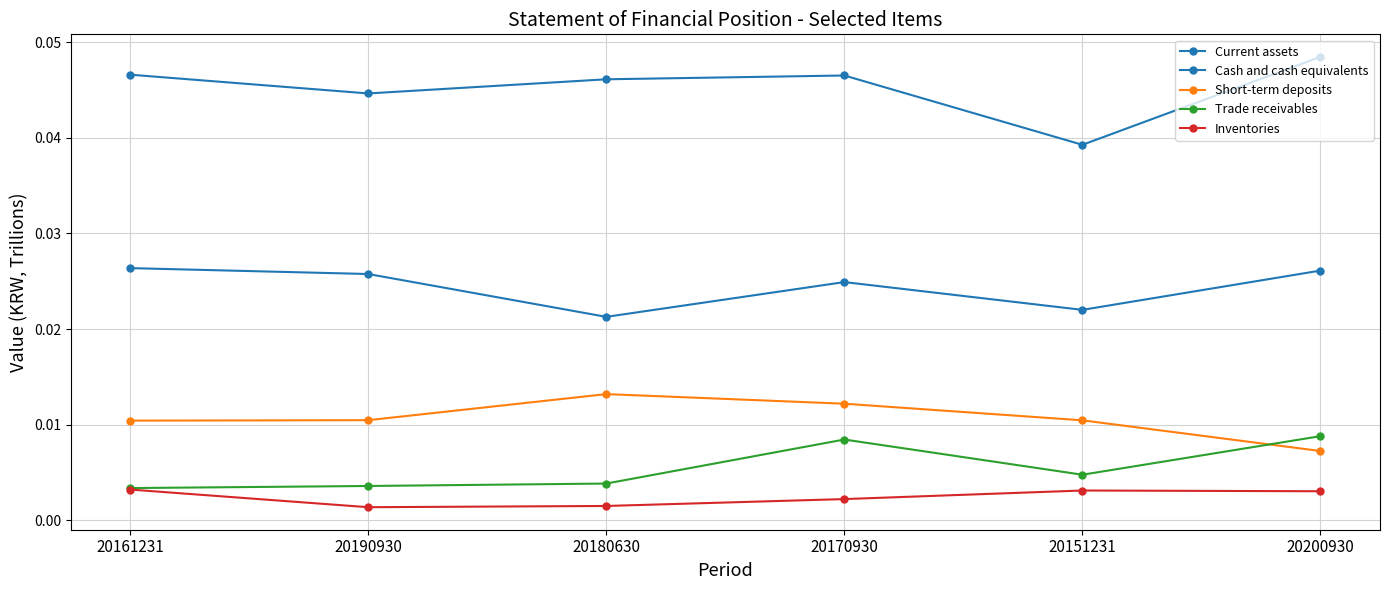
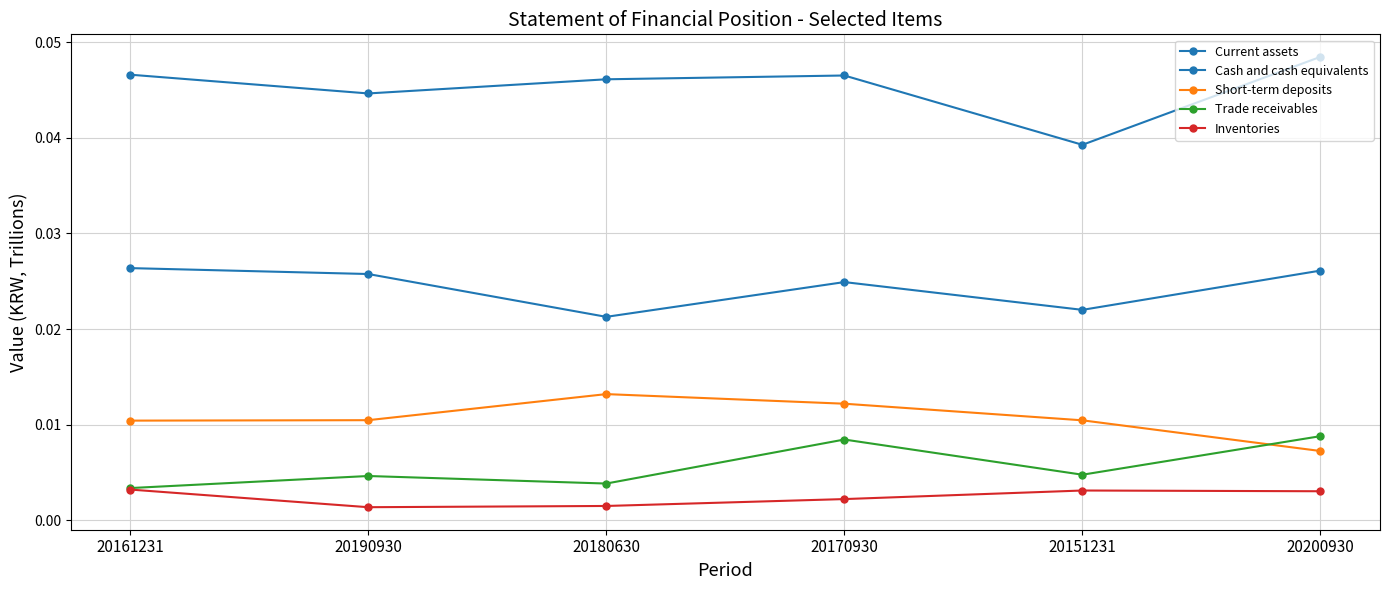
  {
    "Short-term deposits": {
      "20161231": 0.010,
      "20190930": 0.010,
      "20180630": 0.013,
      "20170930": 0.012,
      "20151231": 0.010,
      "20200930": 0.007
    },
    "Trade receivables": {
-     "20190930": 0.004,
+     "20190930": 0.005,
      "20180630": 0.004,
      "20170930": 0.008,
      "20151231": 0.005,
      "20200930": 0.009
    },
    "Inventories": {
      "20190930": 0.001,
      "20180630": 0.002,
      "20170930": 0.002,
      "20151231": 0.003,
      "20200930": 0.003
    }
  }
